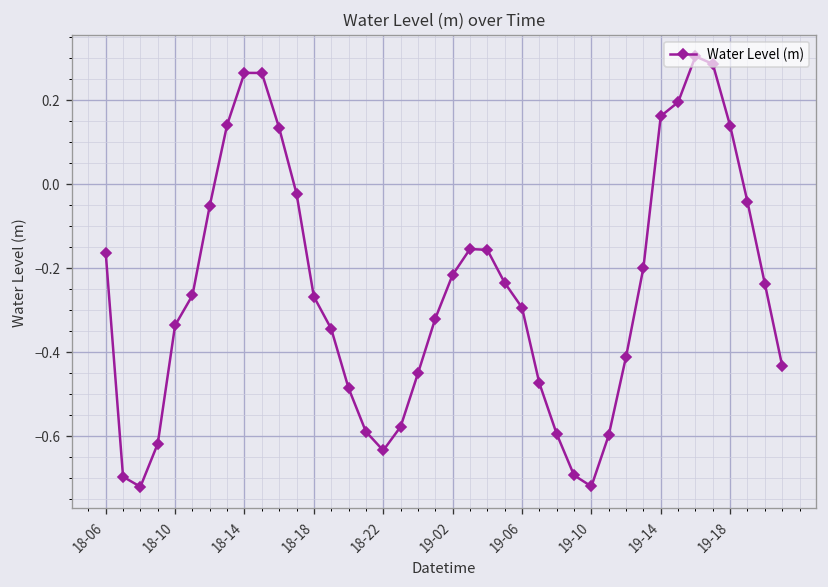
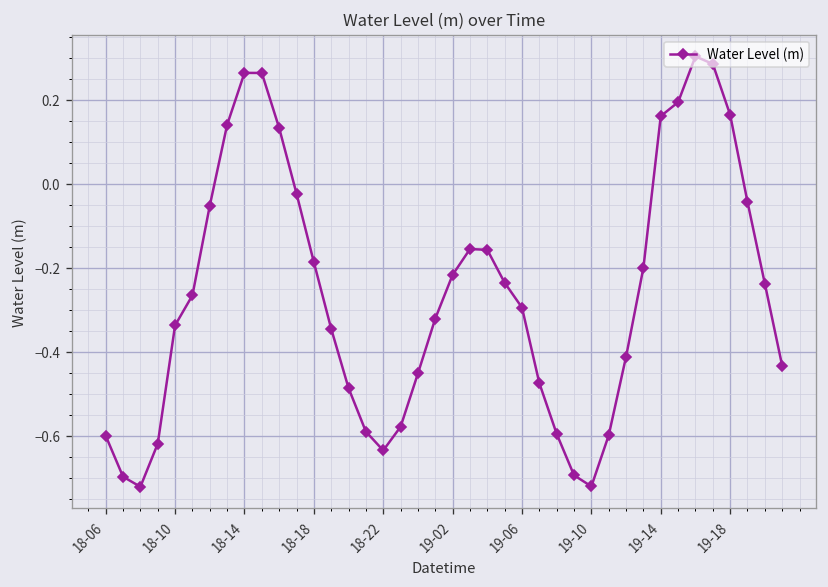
  {
-   "18-06": -0.16,
+   "18-06": -0.60,
    "18-10": -0.34,
    "18-14": 0.26,
-   "18-18": -0.27,
+   "18-18": -0.19,
    "18-22": -0.64,
    "19-02": -0.22,
    "19-06": -0.29,
    "19-10": -0.72,
    "19-14": 0.16,
-   "19-18": 0.14
+   "19-18": 0.16
  }
